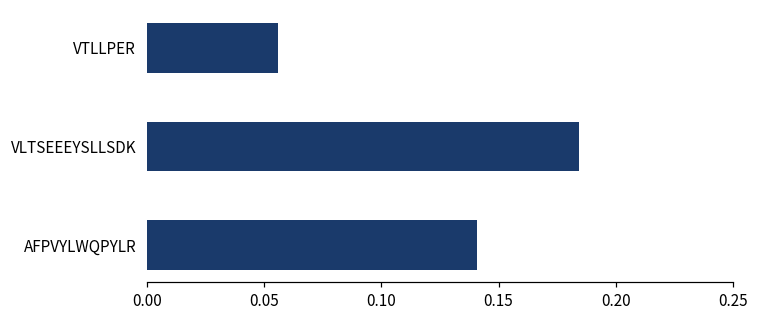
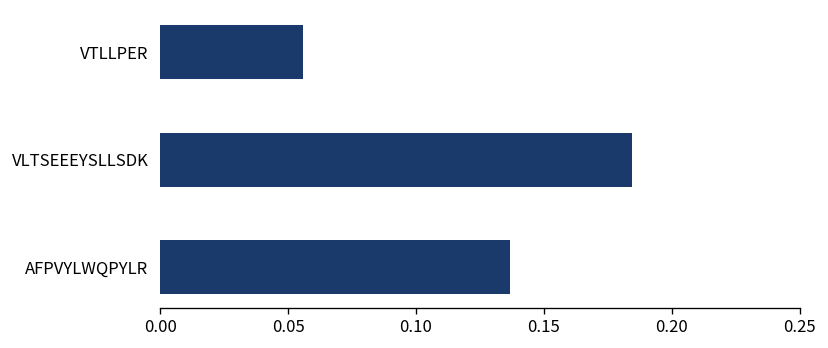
  {
    "VTLLPER": 0.056,
    "VLTSEEEYSLLSDK": 0.184,
-   "AFPVYLWQPYLR": 0.141
+   "AFPVYLWQPYLR": 0.137
  }
